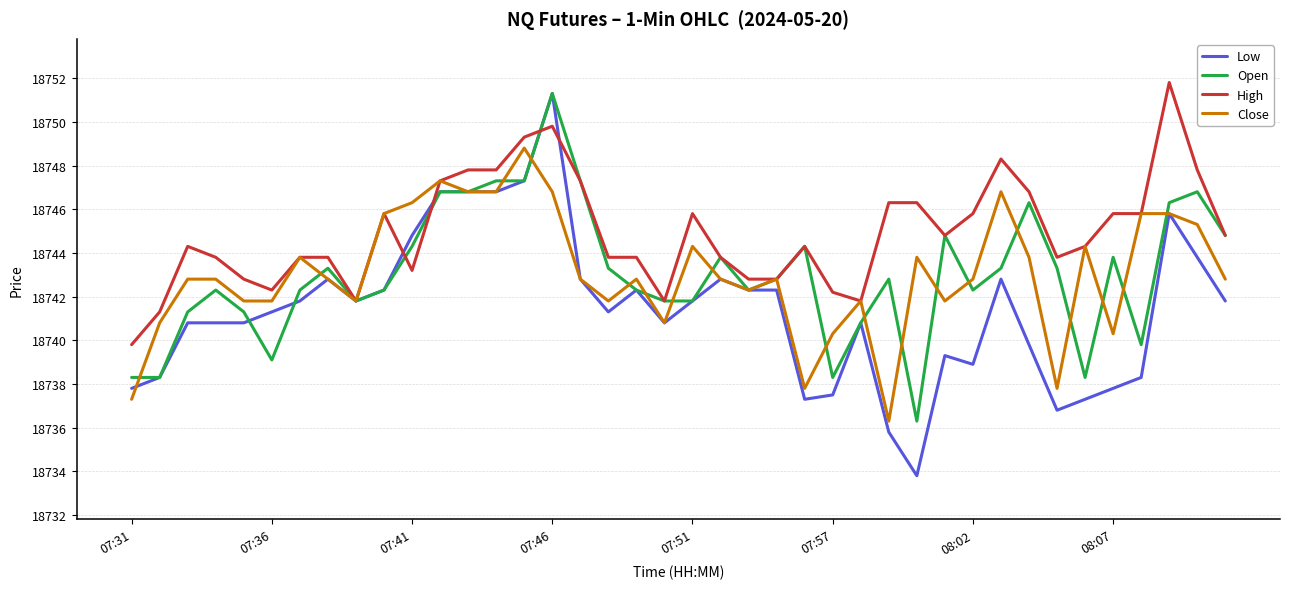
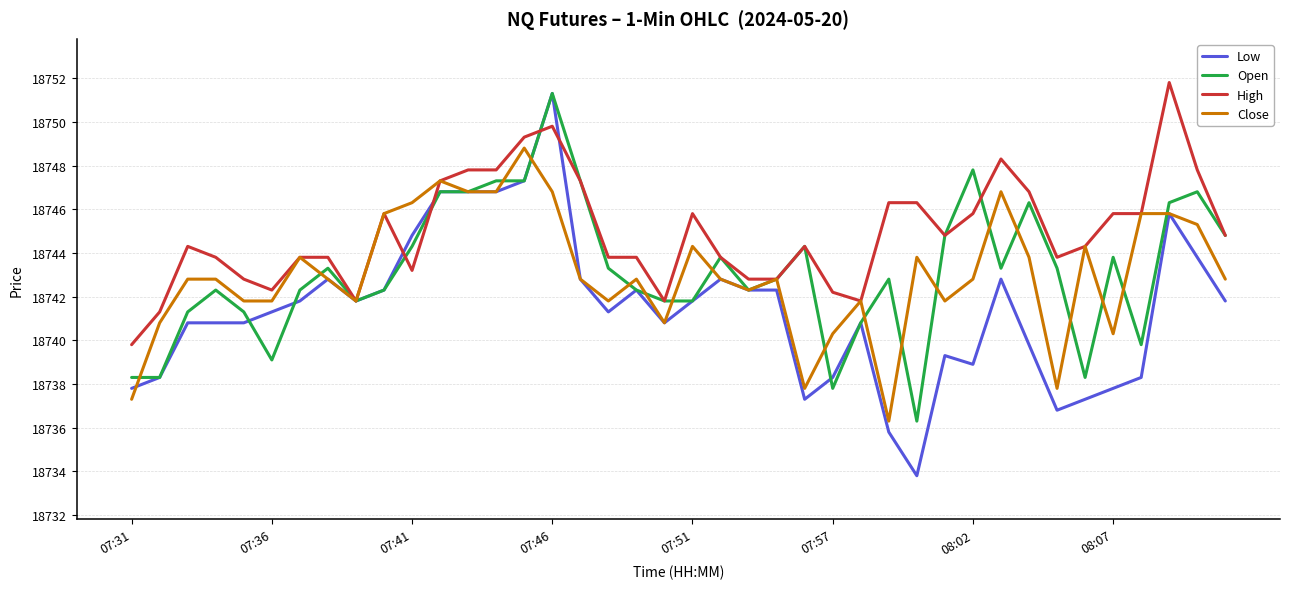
  {
    "Low": {
      "07:31": 18737.8,
      "07:36": 18741.3,
      "07:41": 18744.8,
-     "07:57": 18737.5,
+     "07:57": 18738.3,
      "08:02": 18738.9,
      "08:07": 18737.8
    },
    "Open": {
      "07:31": 18738.3,
      "07:36": 18739.1,
      "07:41": 18744.3,
-     "07:57": 18738.3,
-     "08:02": 18742.3,
+     "07:57": 18737.8,
+     "08:02": 18747.8,
      "08:07": 18743.8
    },
    "High": {
      "07:31": 18739.8,
      "07:36": 18742.3,
      "07:41": 18743.2,
      "07:46": 18749.8,
      "07:51": 18745.8,
      "07:57": 18742.2,
      "08:02": 18745.8,
      "08:07": 18745.8
    },
    "Close": {
      "07:31": 18737.3,
      "07:36": 18741.8,
      "07:41": 18746.3,
      "07:46": 18746.8,
      "07:51": 18744.3,
      "07:57": 18740.3,
      "08:02": 18742.8,
      "08:07": 18740.3
    }
  }
